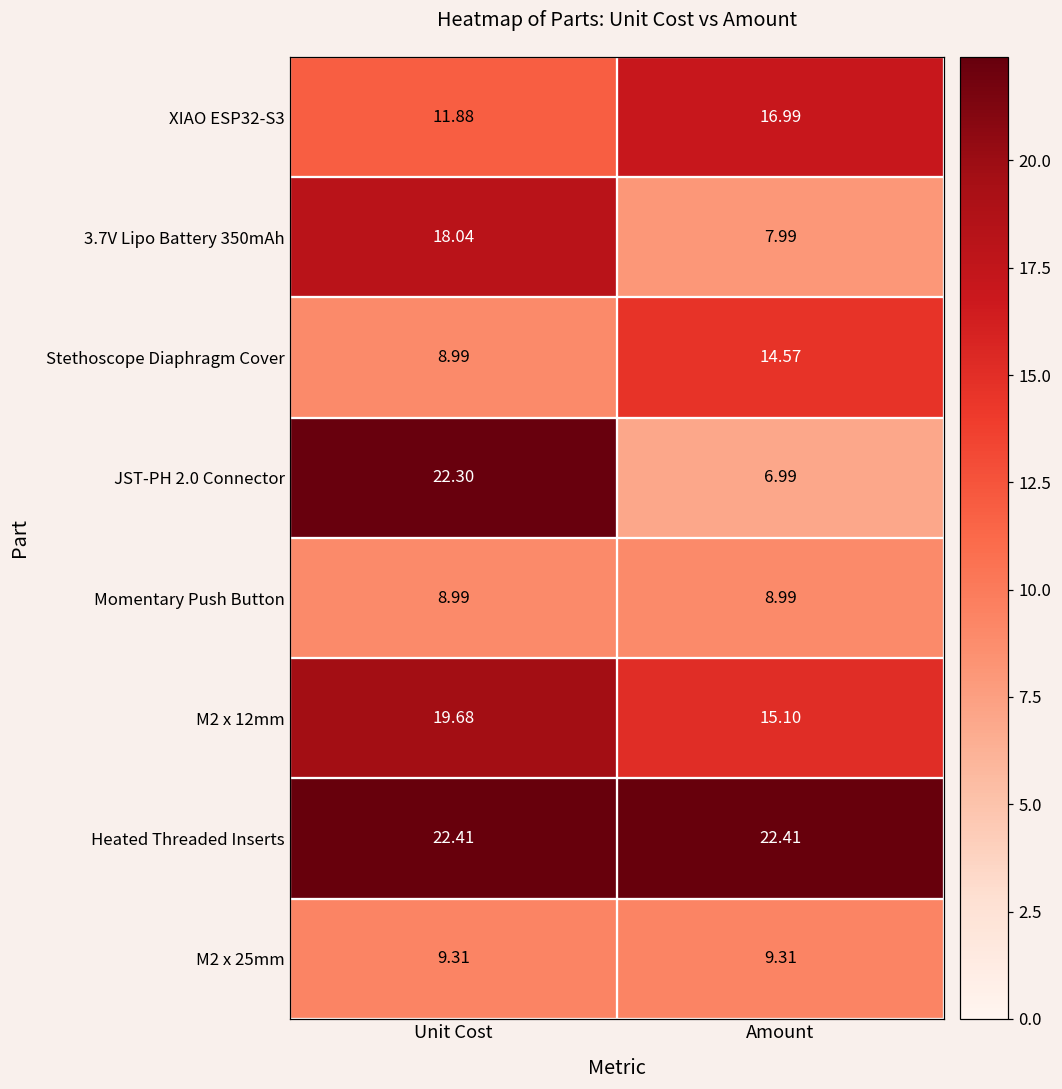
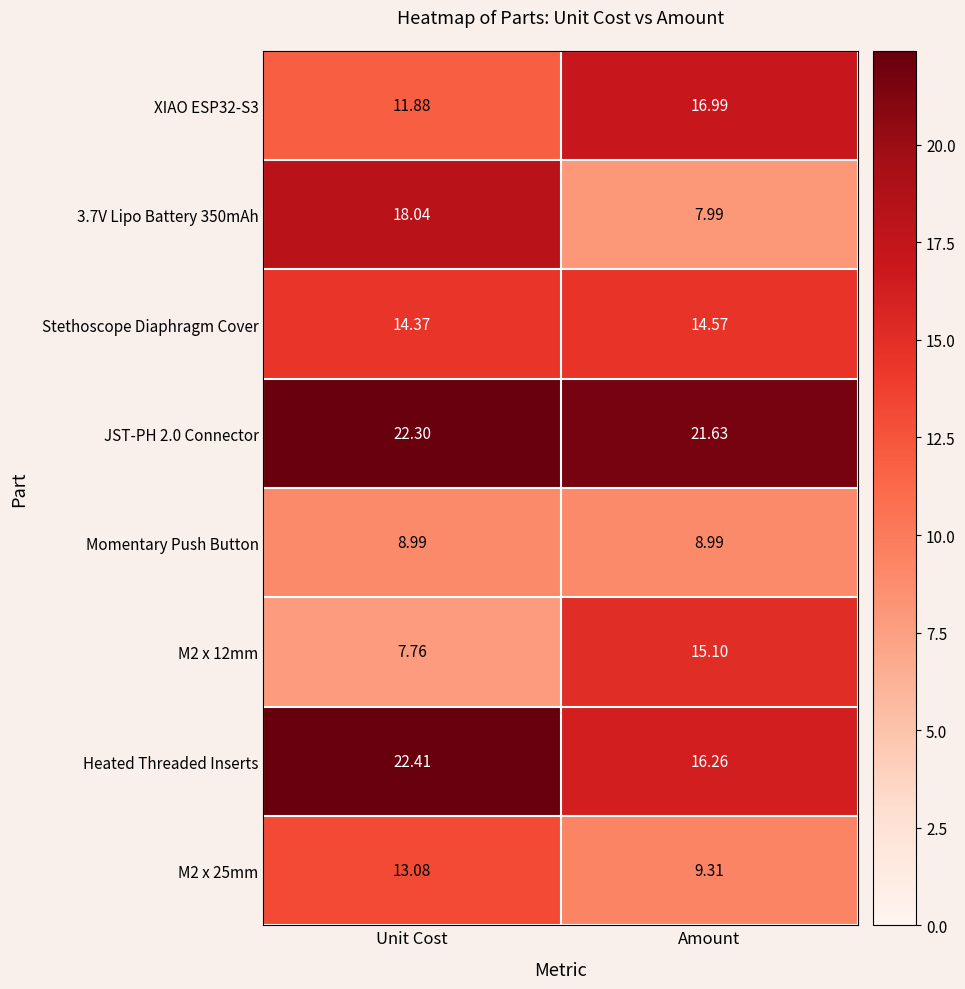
  {
    "XIAO ESP32-S3": {
      "Unit Cost": 11.88,
      "Amount": 16.99
    },
    "3.7V Lipo Battery 350mAh": {
      "Unit Cost": 18.04,
      "Amount": 7.99
    },
    "Stethoscope Diaphragm Cover": {
-     "Unit Cost": 8.99,
+     "Unit Cost": 14.37,
      "Amount": 14.57
    },
    "JST-PH 2.0 Connector": {
      "Unit Cost": 22.30,
-     "Amount": 6.99
+     "Amount": 21.63
    },
    "Momentary Push Button": {
      "Unit Cost": 8.99,
      "Amount": 8.99
    },
    "M2 x 12mm": {
-     "Unit Cost": 19.68,
+     "Unit Cost": 7.76,
      "Amount": 15.10
    },
    "Heated Threaded Inserts": {
      "Unit Cost": 22.41,
-     "Amount": 22.41
+     "Amount": 16.26
    },
    "M2 x 25mm": {
-     "Unit Cost": 9.31,
+     "Unit Cost": 13.08,
      "Amount": 9.31
    }
  }
